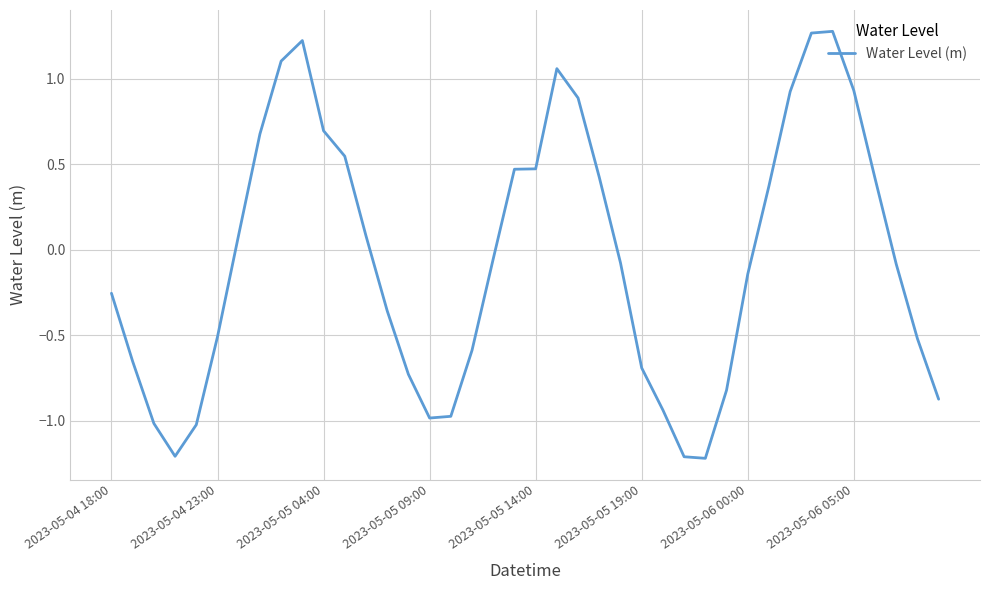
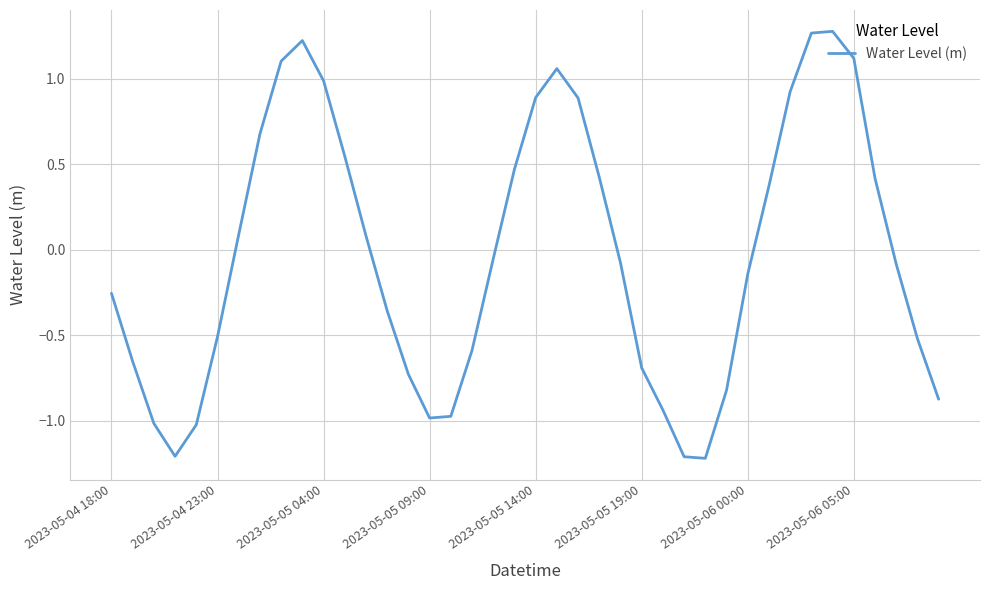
  {
    "2023-05-04 18:00": -0.25,
    "2023-05-04 23:00": -0.51,
-   "2023-05-05 04:00": 0.70,
+   "2023-05-05 04:00": 0.99,
    "2023-05-05 09:00": -0.98,
-   "2023-05-05 14:00": 0.47,
+   "2023-05-05 14:00": 0.89,
    "2023-05-05 19:00": -0.69,
    "2023-05-06 00:00": -0.14,
-   "2023-05-06 05:00": 0.93
+   "2023-05-06 05:00": 1.12
  }
